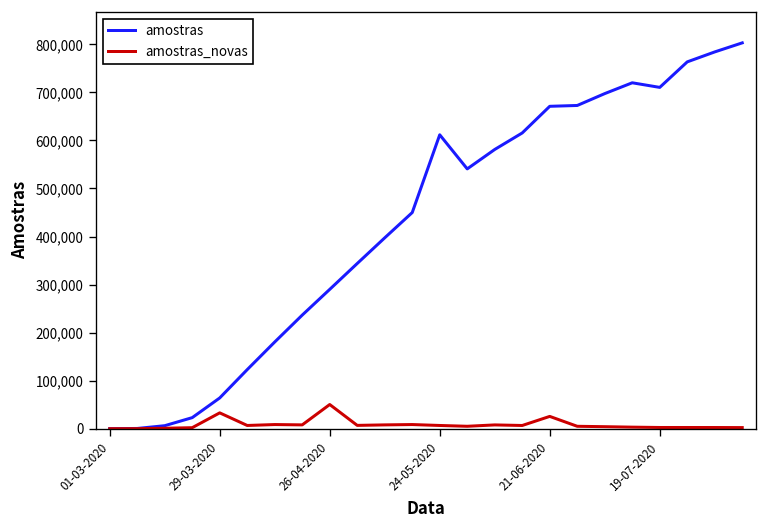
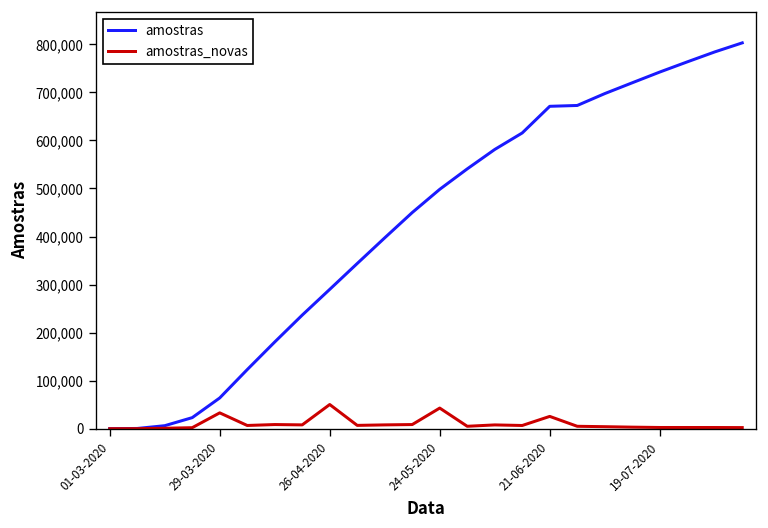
  {
    "amostras": {
      "29-03-2020": "60,000",
      "26-04-2020": "290,000",
-     "24-05-2020": "610,000",
+     "24-05-2020": "500,000",
      "21-06-2020": "670,000",
-     "19-07-2020": "710,000"
+     "19-07-2020": "740,000"
    },
    "amostras_novas": {
      "29-03-2020": "30,000",
      "26-04-2020": "50,000",
-     "24-05-2020": "10,000",
+     "24-05-2020": "40,000",
      "21-06-2020": "30,000",
      "19-07-2020": "0"
    }
  }
